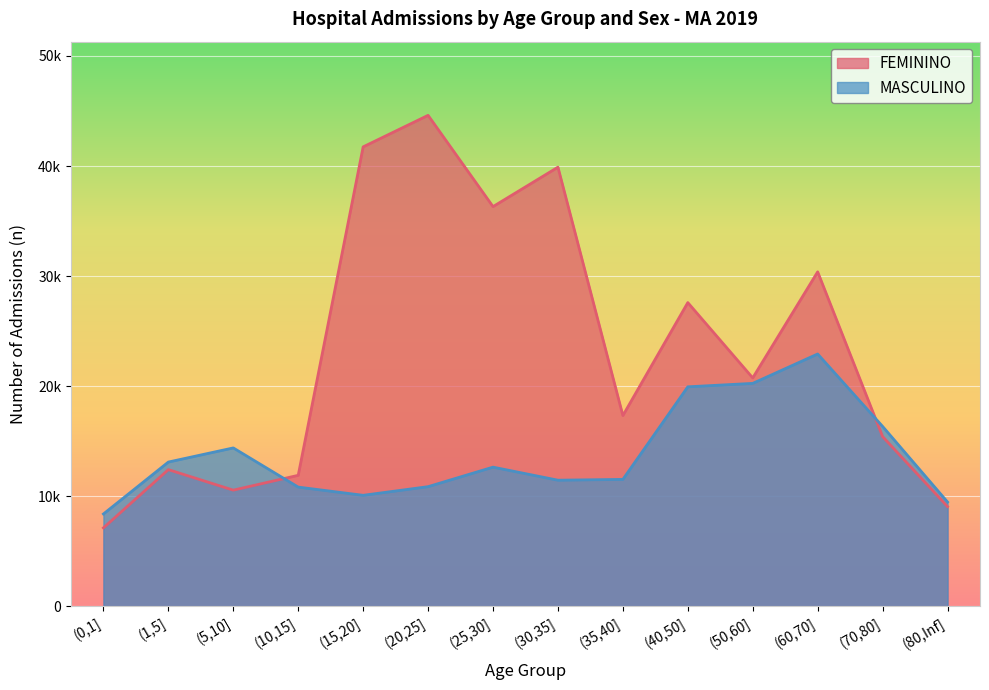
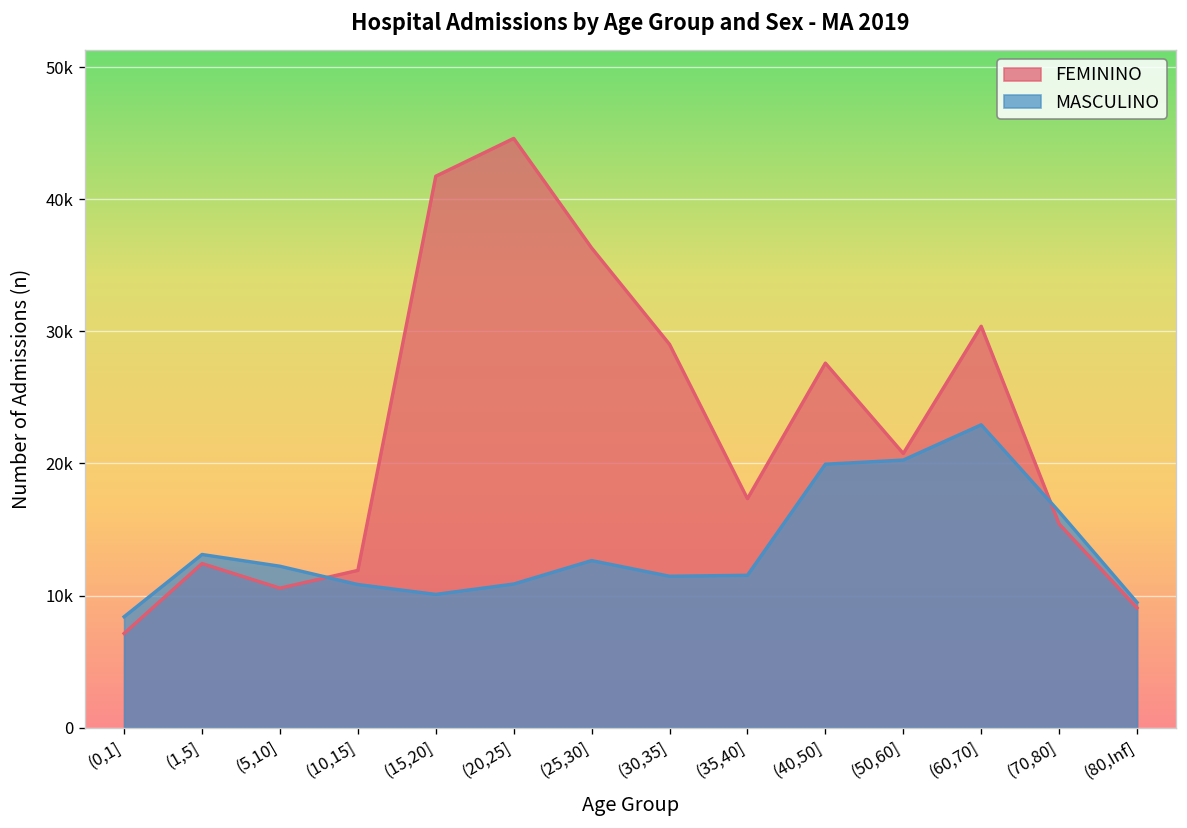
  {
    "FEMININO": {
      "(0,1]": 7100,
      "(1,5]": 12400,
      "(5,10]": 10600,
      "(10,15]": 11900,
      "(15,20]": 41700,
      "(20,25]": 44600,
      "(25,30]": 36300,
-     "(30,35]": 39900,
+     "(30,35]": 29000,
      "(35,40]": 17300,
      "(40,50]": 27600,
      "(50,60]": 20800,
      "(60,70]": 30400,
      "(70,80]": 15400,
      "(80,Inf]": 9100
    },
    "MASCULINO": {
      "(0,1]": 8400,
      "(1,5]": 13100,
-     "(5,10]": 14400,
+     "(5,10]": 12200,
      "(10,15]": 10800,
      "(15,20]": 10100,
      "(20,25]": 10900,
      "(25,30]": 12700,
      "(30,35]": 11500,
      "(35,40]": 11500,
      "(40,50]": 19900,
      "(50,60]": 20300,
      "(60,70]": 22900,
      "(70,80]": 16300,
      "(80,Inf]": 9500
    }
  }
